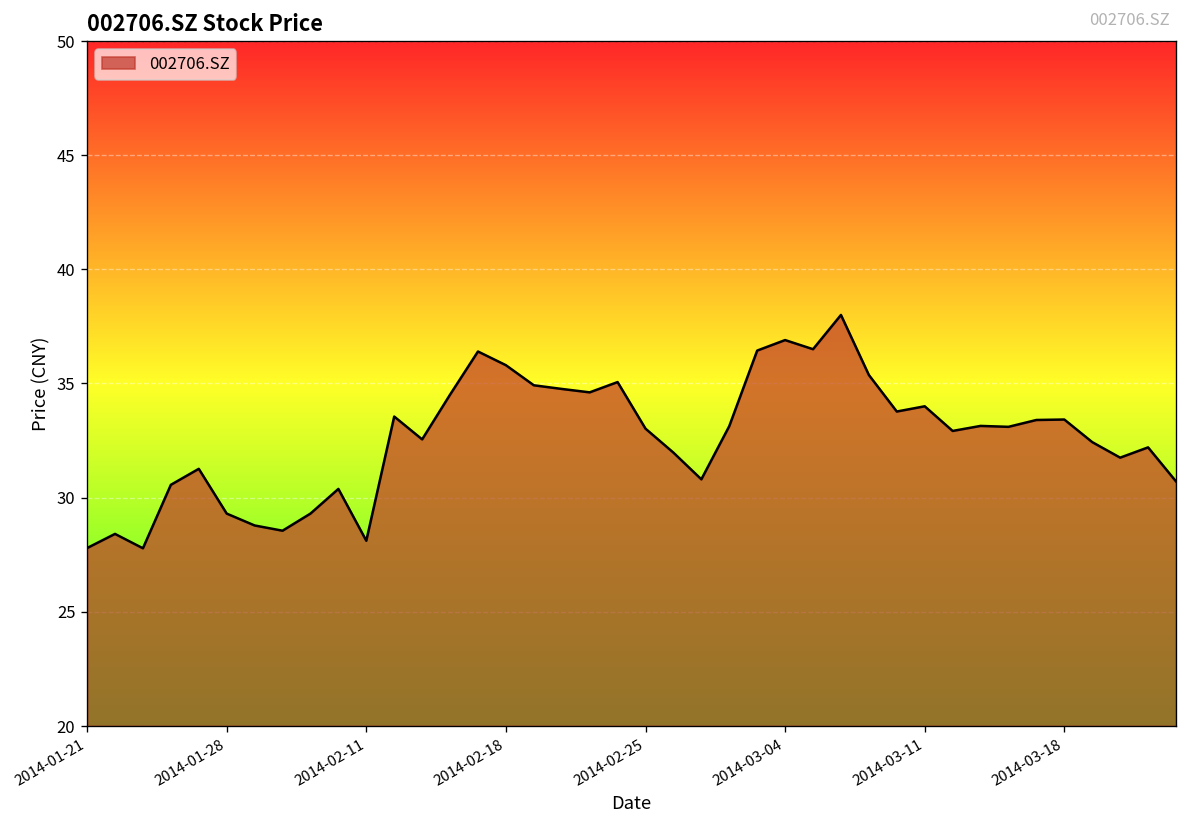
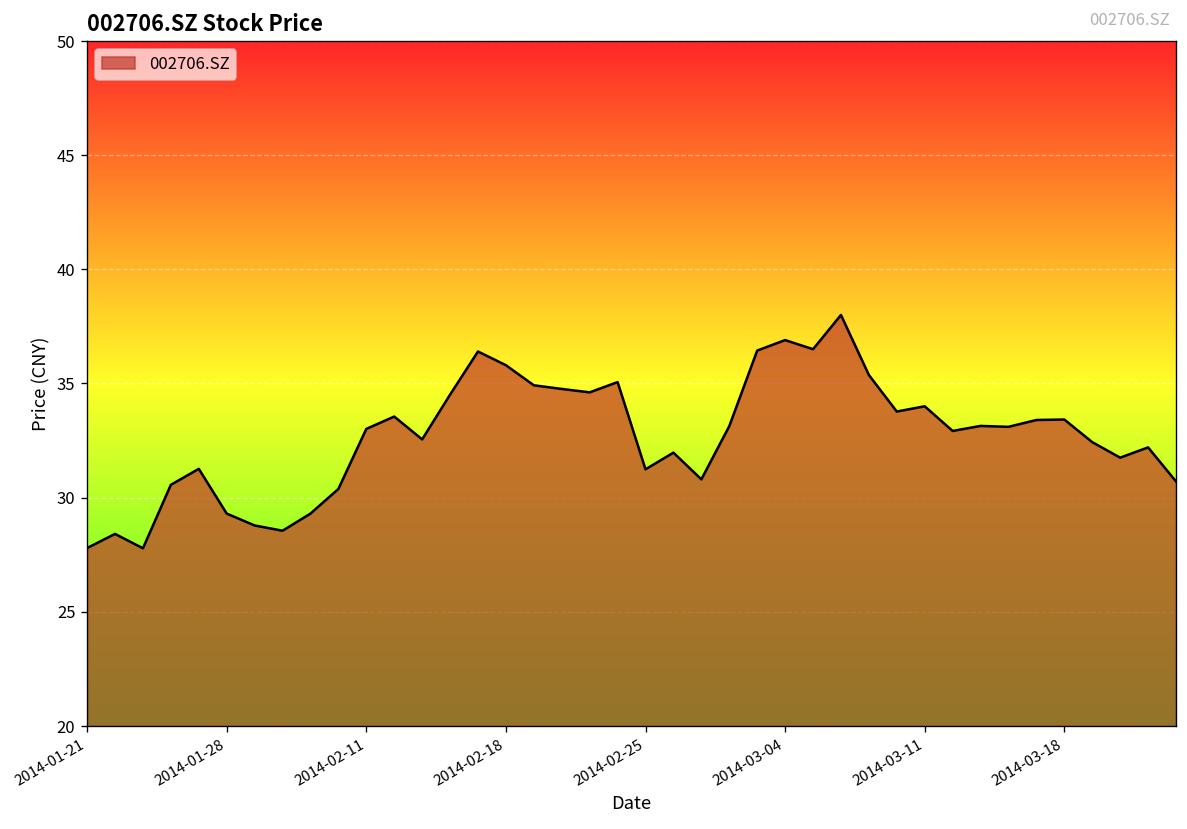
  {
    "2014-01-21": 27.8,
    "2014-01-28": 29.3,
-   "2014-02-11": 28.1,
+   "2014-02-11": 33.0,
    "2014-02-18": 35.8,
-   "2014-02-25": 33.0,
+   "2014-02-25": 31.2,
    "2014-03-04": 36.9,
    "2014-03-11": 34.0,
    "2014-03-18": 33.4
  }
